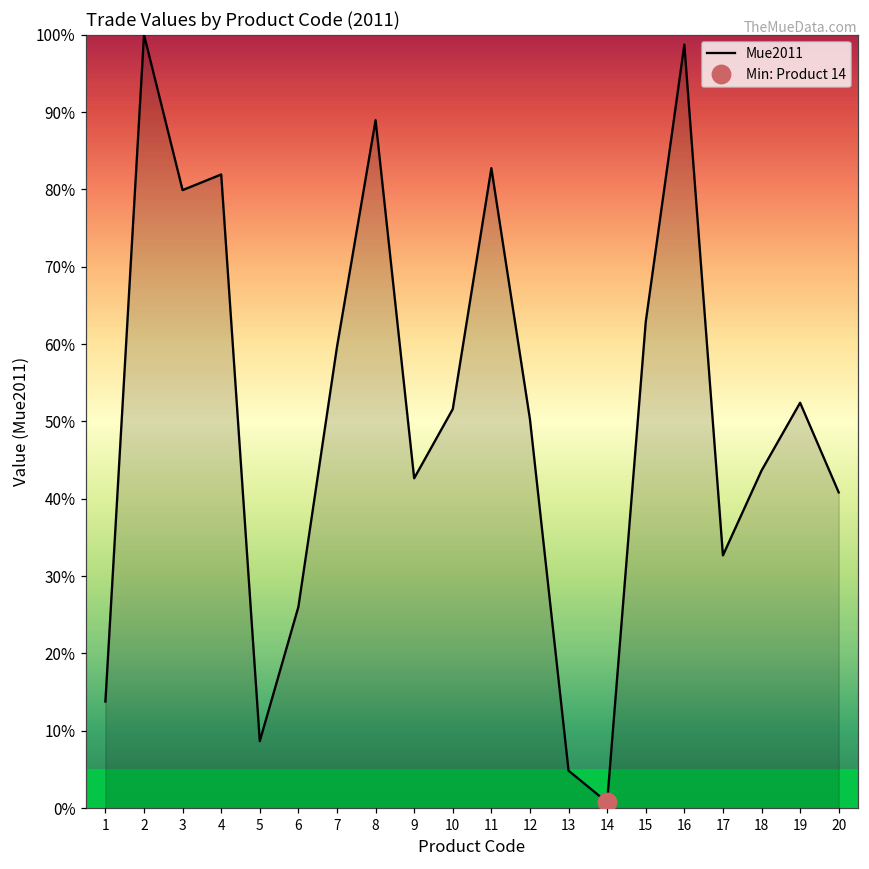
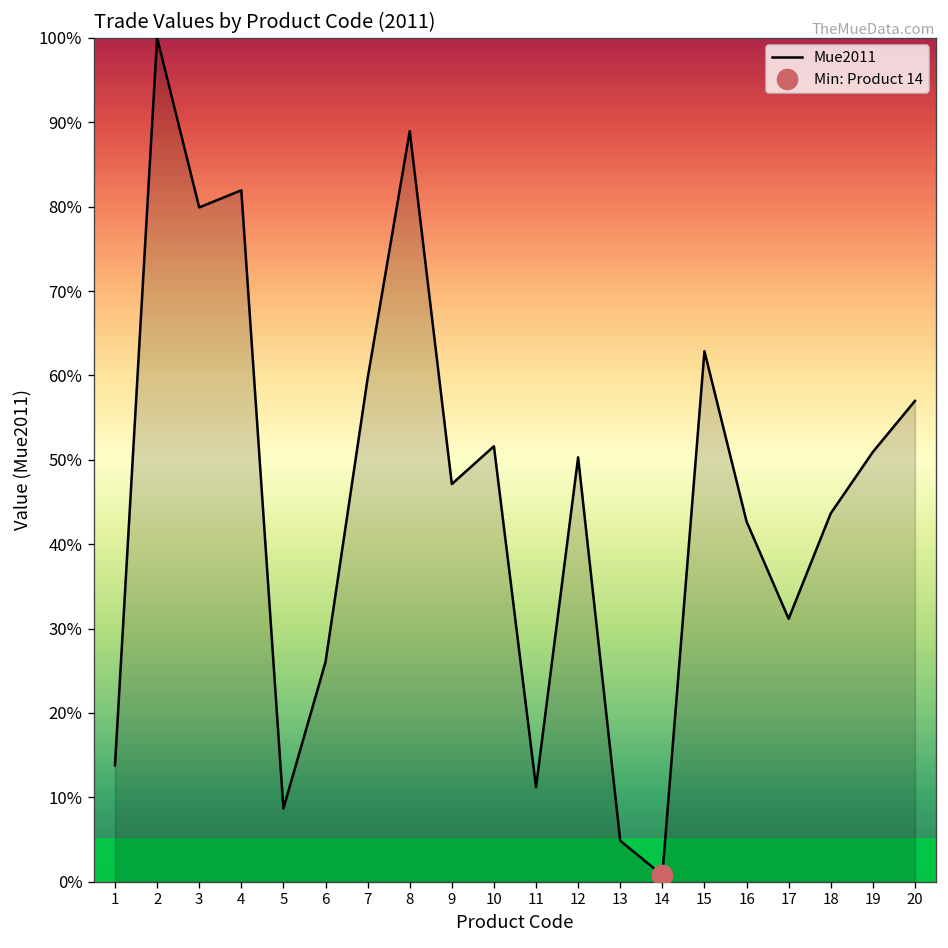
  {
    "Mue2011": {
      "1": "14%",
      "2": "100%",
      "3": "80%",
      "4": "82%",
      "5": "9%",
      "6": "26%",
      "7": "60%",
      "8": "89%",
-     "9": "43%",
+     "9": "47%",
      "10": "52%",
-     "11": "83%",
+     "11": "11%",
      "12": "50%",
      "15": "63%",
-     "16": "99%",
-     "17": "33%",
+     "16": "43%",
+     "17": "31%",
      "18": "44%",
-     "19": "52%",
-     "20": "41%"
+     "19": "51%",
+     "20": "57%"
    }
  }
